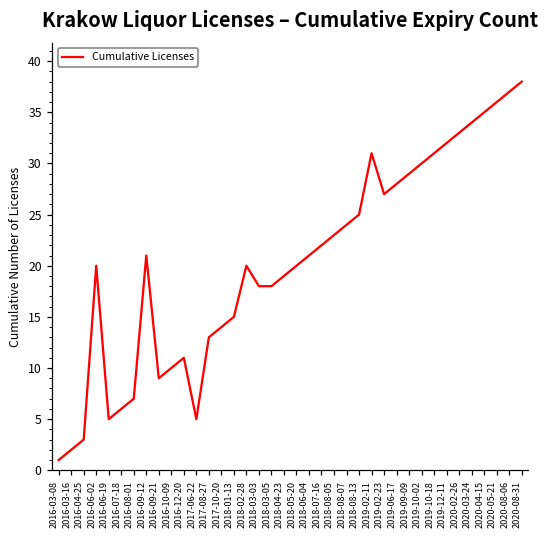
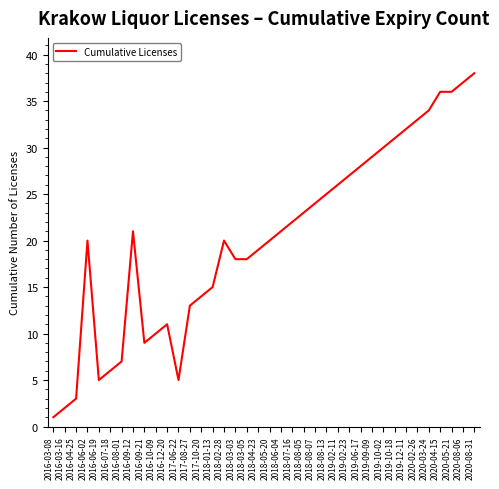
  {
    "2016-03-08": 1,
    "2016-03-16": 2,
    "2016-04-25": 3,
    "2016-06-02": 20,
    "2016-06-19": 5,
    "2016-07-18": 6,
    "2016-08-01": 7,
    "2016-09-12": 21,
    "2016-09-21": 9,
    "2016-10-09": 10,
    "2016-12-20": 11,
    "2017-06-22": 5,
    "2017-08-27": 13,
    "2017-10-20": 14,
    "2018-01-13": 15,
    "2018-02-28": 20,
    "2018-03-03": 18,
    "2018-03-05": 18,
    "2018-04-23": 19,
    "2018-05-20": 20,
    "2018-06-04": 21,
    "2018-07-16": 22,
    "2018-08-05": 23,
    "2018-08-07": 24,
    "2018-08-13": 25,
-   "2019-02-11": 31,
+   "2019-02-11": 26,
    "2019-02-23": 27,
    "2019-06-17": 28,
    "2019-09-09": 29,
    "2019-10-02": 30,
    "2019-10-18": 31,
    "2019-12-11": 32,
    "2020-02-26": 33,
    "2020-03-24": 34,
-   "2020-04-15": 35,
+   "2020-04-15": 36,
    "2020-05-21": 36,
    "2020-08-06": 37,
    "2020-08-31": 38
  }
